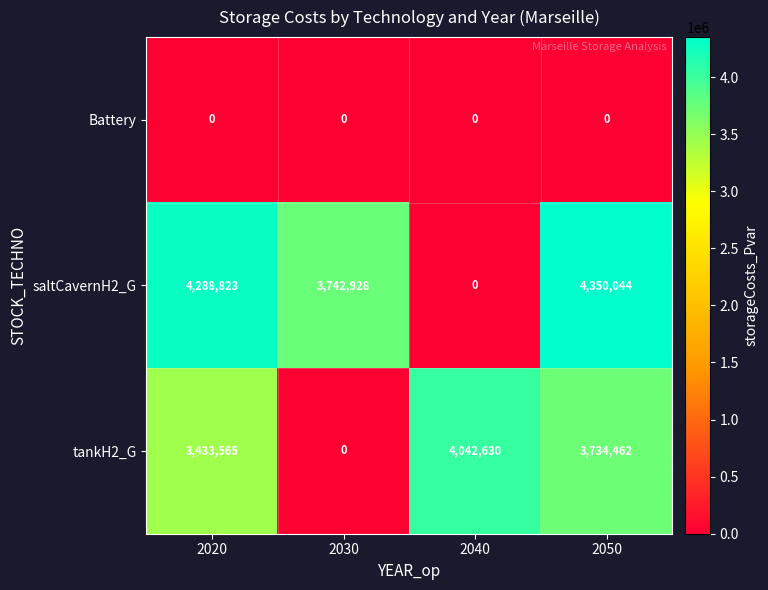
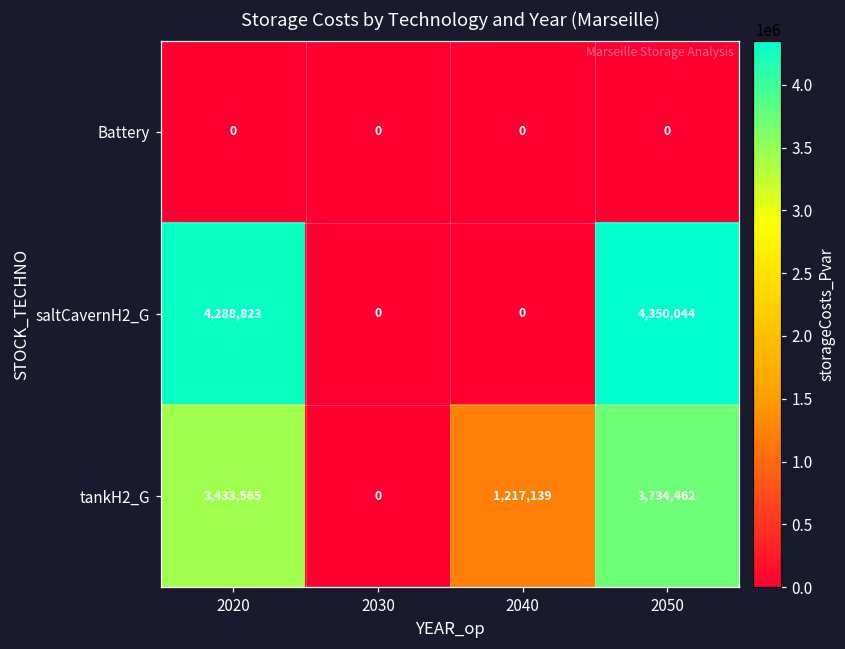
  {
    "Battery": {
      "2020": "0",
      "2030": "0",
      "2040": "0"
    },
    "saltCavernH2_G": {
      "2020": "4,288,823",
-     "2030": "3,742,928",
+     "2030": "0",
      "2040": "0",
      "2050": "4,350,044"
    },
    "tankH2_G": {
      "2020": "3,433,565",
      "2030": "0",
-     "2040": "4,042,630",
+     "2040": "1,217,139",
      "2050": "3,734,462"
    }
  }
